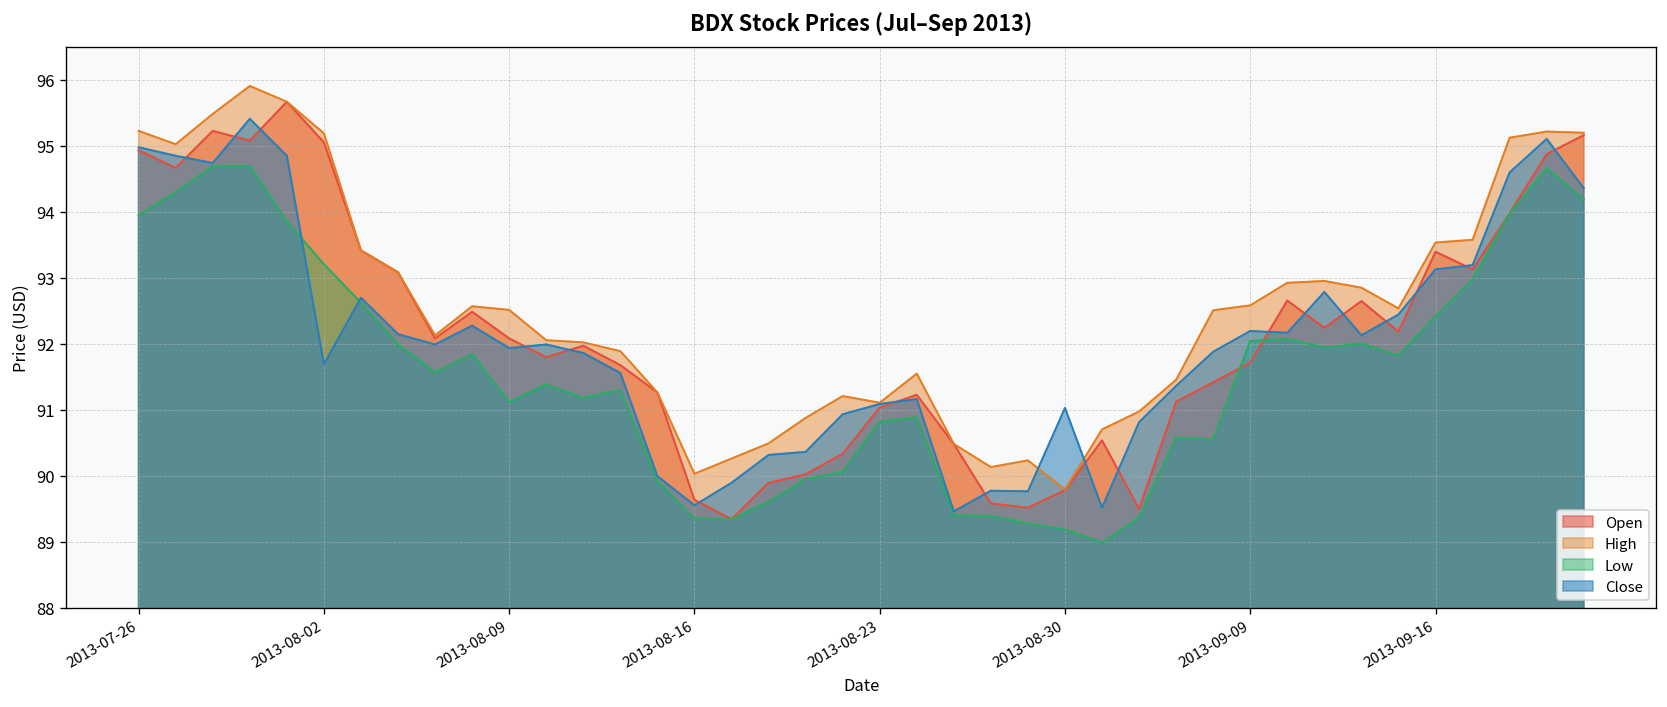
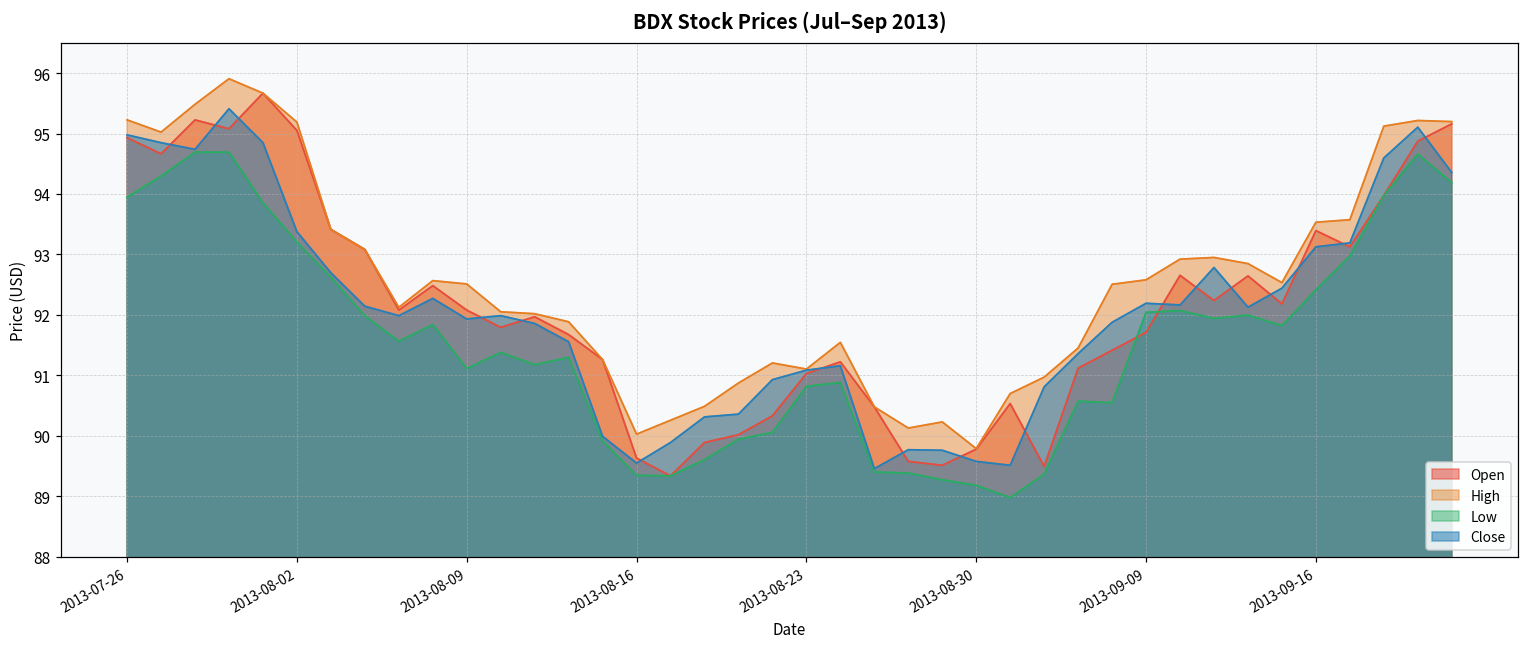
  {
    "Low": {
      "2013-07-26": 93.9,
      "2013-08-02": 93.2,
      "2013-08-09": 91.1,
      "2013-08-16": 89.3,
      "2013-08-23": 90.8,
      "2013-08-30": 89.2,
      "2013-09-09": 92.0,
      "2013-09-16": 92.4
    },
    "Close": {
-     "2013-08-02": 91.7,
+     "2013-08-02": 93.4,
      "2013-08-09": 91.9,
      "2013-08-16": 89.5,
-     "2013-08-30": 91.0,
+     "2013-08-30": 89.6,
      "2013-09-09": 92.2,
      "2013-09-16": 93.1
    }
  }
